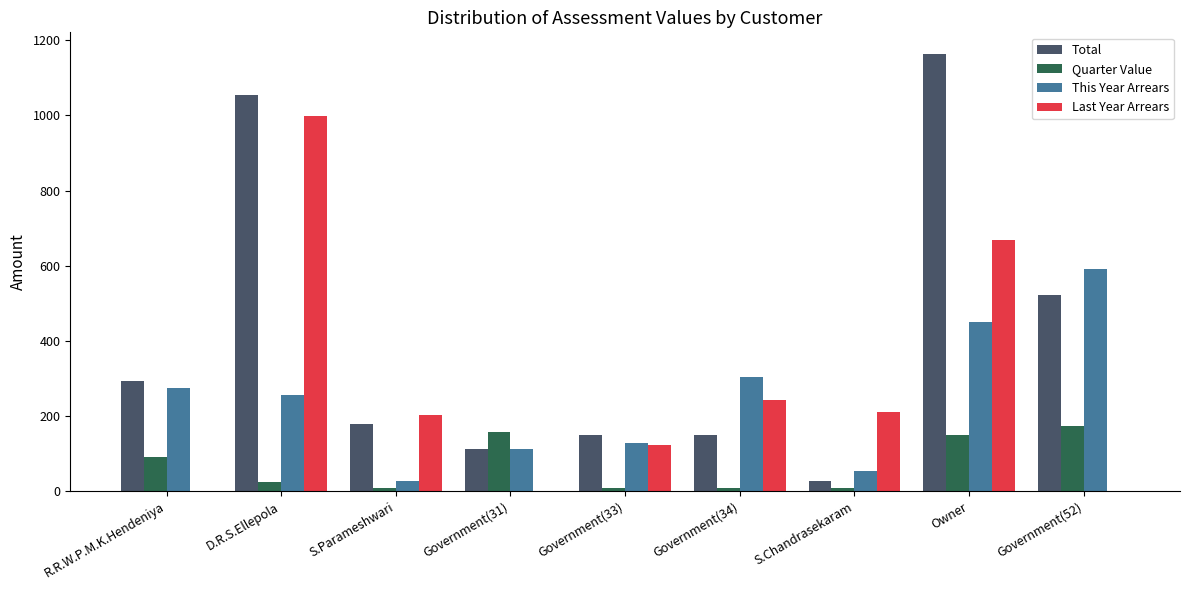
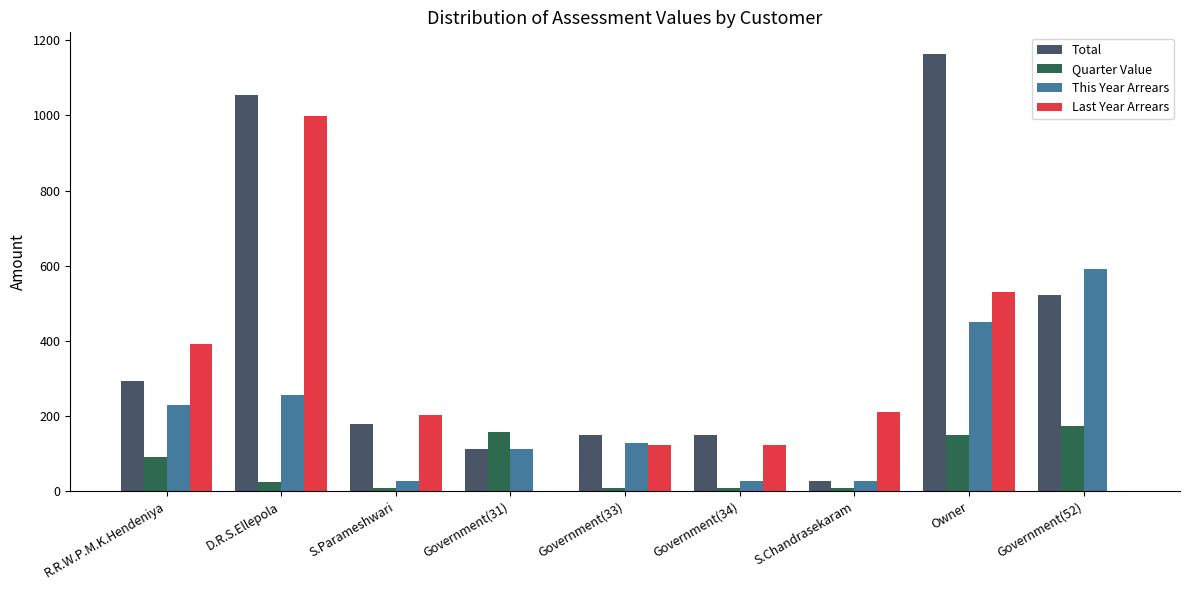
  {
    "This Year Arrears": {
-     "R.R.W.P.M.K.Hendeniya": 280,
+     "R.R.W.P.M.K.Hendeniya": 230,
      "D.R.S.Ellepola": 250,
      "S.Parameshwari": 30,
      "Government(31)": 110,
      "Government(33)": 130,
-     "Government(34)": 300,
-     "S.Chandrasekaram": 50,
+     "Government(34)": 30,
+     "S.Chandrasekaram": 30,
      "Owner": 450,
      "Government(52)": 590
    },
    "Last Year Arrears": {
-     "R.R.W.P.M.K.Hendeniya": 0,
+     "R.R.W.P.M.K.Hendeniya": 390,
      "D.R.S.Ellepola": 1000,
      "S.Parameshwari": 200,
      "Government(31)": 0,
      "Government(33)": 120,
-     "Government(34)": 240,
+     "Government(34)": 120,
      "S.Chandrasekaram": 210,
-     "Owner": 670,
+     "Owner": 530,
      "Government(52)": 0
    }
  }
